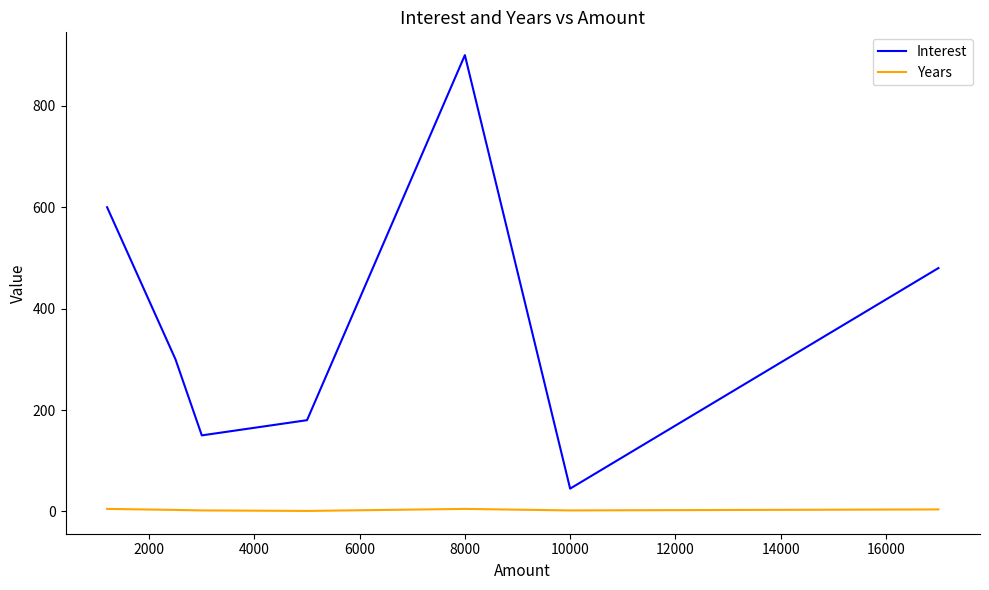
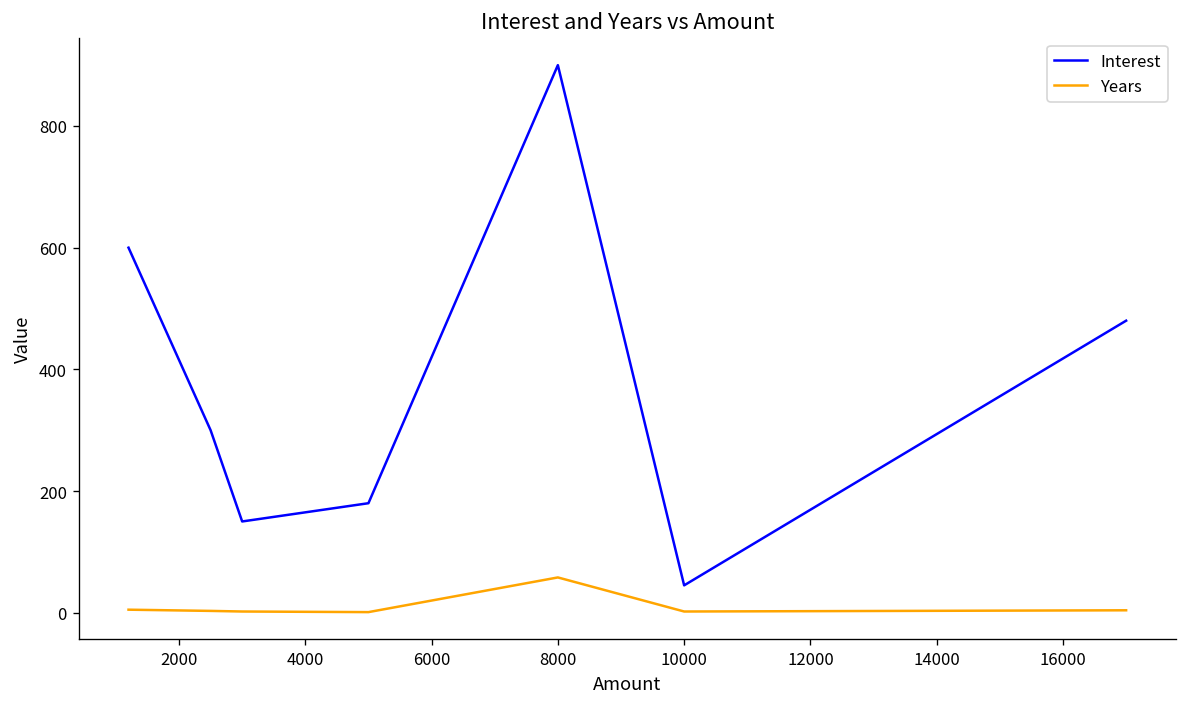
  {
    "Interest": {
      "8000": 900,
      "10000": 50
    },
    "Years": {
-     "8000": 10,
+     "8000": 60,
      "10000": 0
    }
  }
